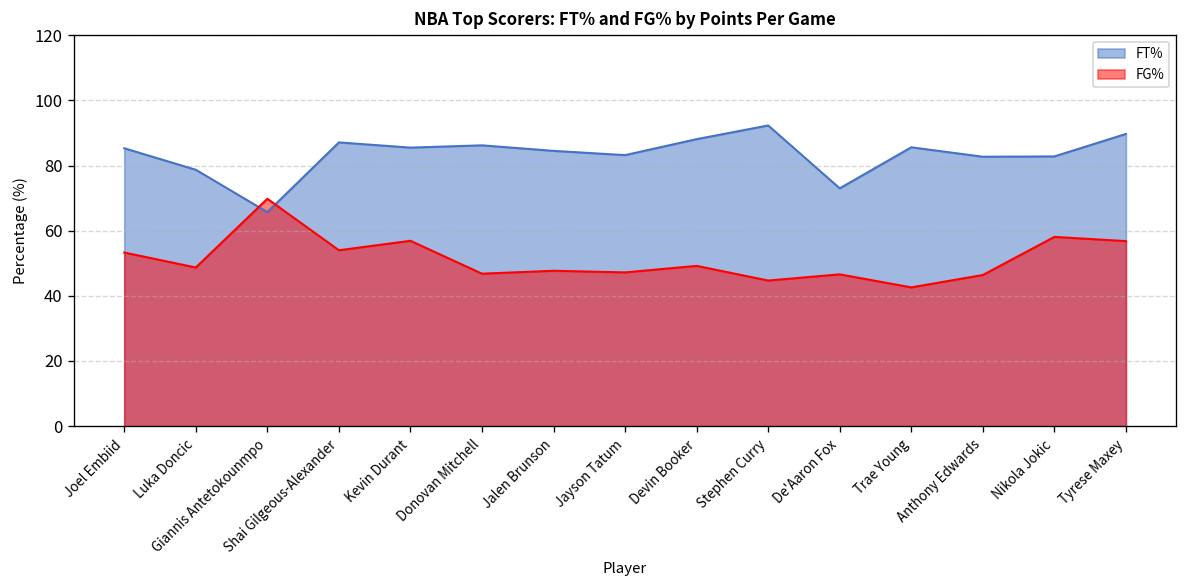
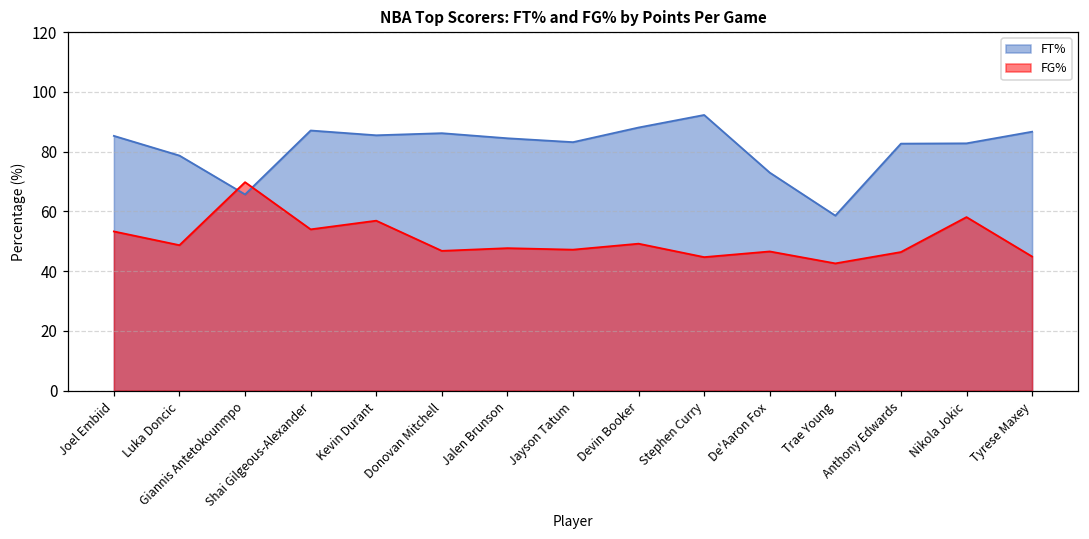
  {
    "FT%": {
      "Joel Embiid": 85,
      "Luka Doncic": 79,
      "Giannis Antetokounmpo": 66,
      "Shai Gilgeous-Alexander": 87,
      "Kevin Durant": 86,
      "Donovan Mitchell": 86,
      "Jalen Brunson": 85,
      "Jayson Tatum": 83,
      "Devin Booker": 88,
      "Stephen Curry": 92,
      "De'Aaron Fox": 73,
-     "Trae Young": 86,
+     "Trae Young": 59,
      "Anthony Edwards": 83,
      "Nikola Jokic": 83,
-     "Tyrese Maxey": 90
+     "Tyrese Maxey": 87
    },
    "FG%": {
      "Joel Embiid": 53,
      "Luka Doncic": 49,
      "Giannis Antetokounmpo": 70,
      "Shai Gilgeous-Alexander": 54,
      "Kevin Durant": 57,
      "Donovan Mitchell": 47,
      "Jalen Brunson": 48,
      "Jayson Tatum": 47,
      "Devin Booker": 49,
      "Stephen Curry": 45,
      "De'Aaron Fox": 47,
      "Trae Young": 43,
      "Anthony Edwards": 46,
      "Nikola Jokic": 58,
-     "Tyrese Maxey": 57
+     "Tyrese Maxey": 45
    }
  }
